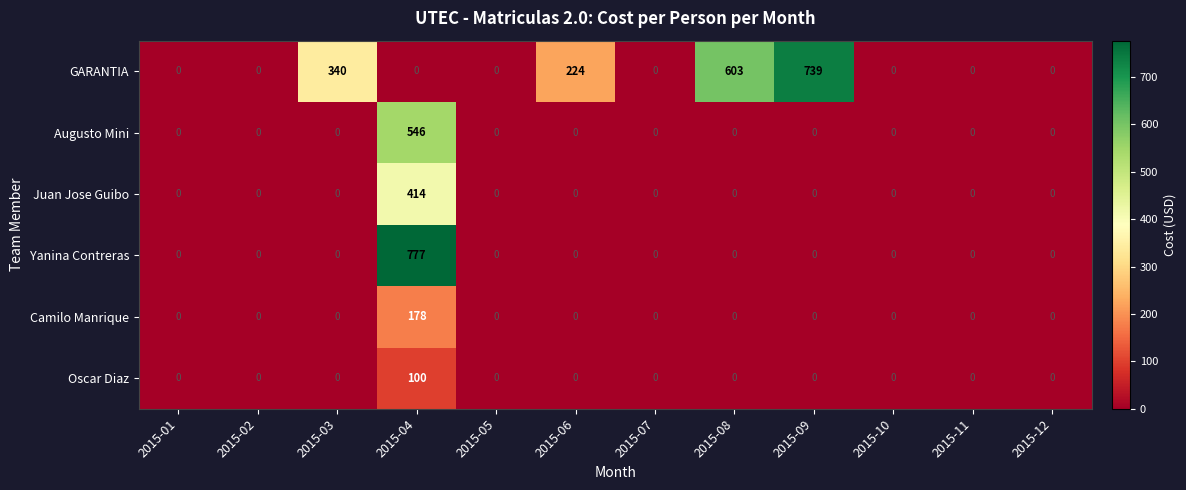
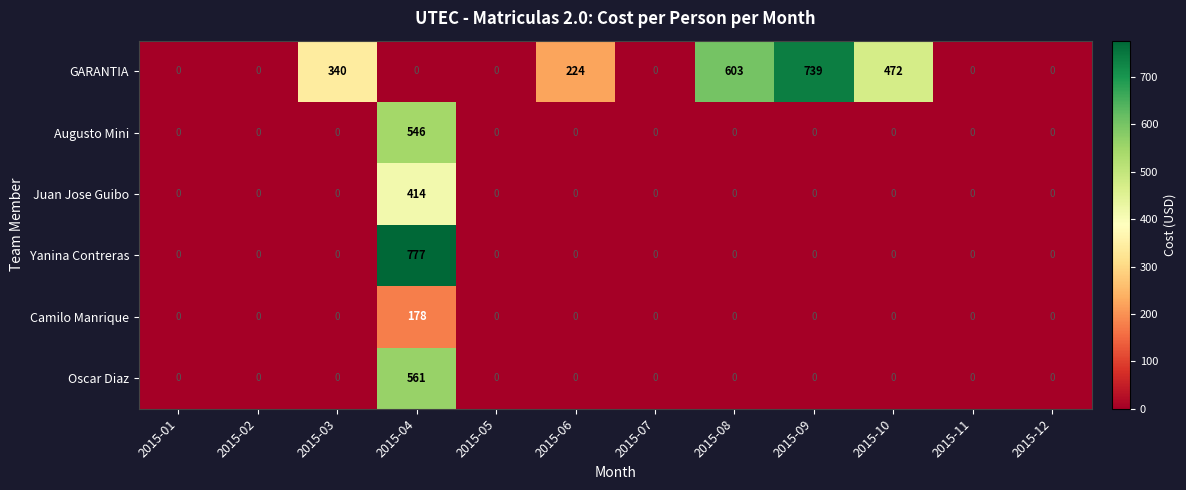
  {
    "GARANTIA": {
      "2015-01": 0,
      "2015-02": 0,
      "2015-03": 340,
      "2015-04": 0,
      "2015-05": 0,
      "2015-06": 224,
      "2015-07": 0,
      "2015-08": 603,
      "2015-09": 739,
-     "2015-10": 0,
+     "2015-10": 472,
      "2015-11": 0,
      "2015-12": 0
    },
    "Augusto Mini": {
      "2015-01": 0,
      "2015-02": 0,
      "2015-03": 0,
      "2015-04": 546,
      "2015-05": 0,
      "2015-06": 0,
      "2015-07": 0,
      "2015-08": 0,
      "2015-09": 0,
      "2015-10": 0,
      "2015-11": 0,
      "2015-12": 0
    },
    "Juan Jose Guibo": {
      "2015-01": 0,
      "2015-02": 0,
      "2015-03": 0,
      "2015-04": 414,
      "2015-05": 0,
      "2015-06": 0,
      "2015-07": 0,
      "2015-08": 0,
      "2015-09": 0,
      "2015-10": 0,
      "2015-11": 0,
      "2015-12": 0
    },
    "Yanina Contreras": {
      "2015-01": 0,
      "2015-02": 0,
      "2015-03": 0,
      "2015-04": 777,
      "2015-05": 0,
      "2015-06": 0,
      "2015-07": 0,
      "2015-08": 0,
      "2015-09": 0,
      "2015-10": 0,
      "2015-11": 0,
      "2015-12": 0
    },
    "Camilo Manrique": {
      "2015-01": 0,
      "2015-02": 0,
      "2015-03": 0,
      "2015-04": 178,
      "2015-05": 0,
      "2015-06": 0,
      "2015-07": 0,
      "2015-08": 0,
      "2015-09": 0,
      "2015-10": 0,
      "2015-11": 0,
      "2015-12": 0
    },
    "Oscar Diaz": {
      "2015-01": 0,
      "2015-02": 0,
      "2015-03": 0,
-     "2015-04": 100,
+     "2015-04": 561,
      "2015-05": 0,
      "2015-06": 0,
      "2015-07": 0,
      "2015-08": 0,
      "2015-09": 0,
      "2015-10": 0,
      "2015-11": 0,
      "2015-12": 0
    }
  }
